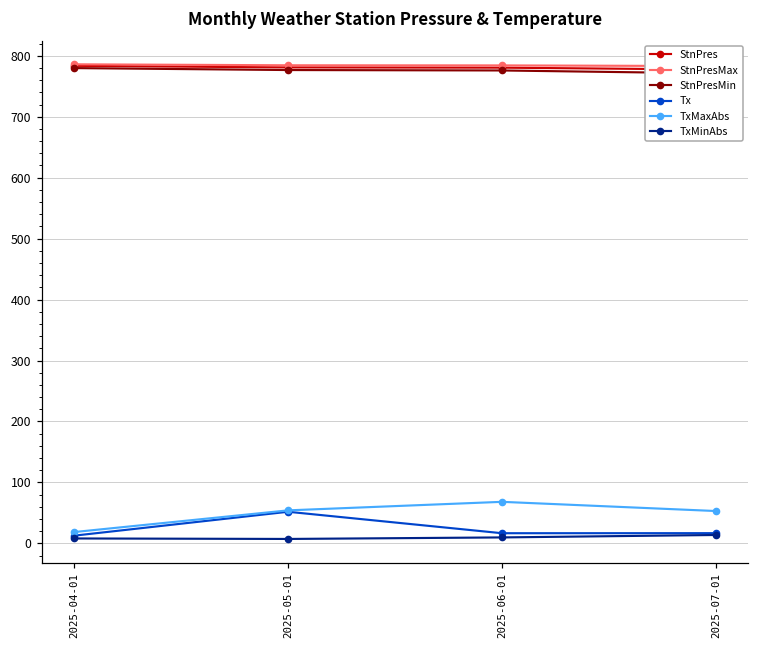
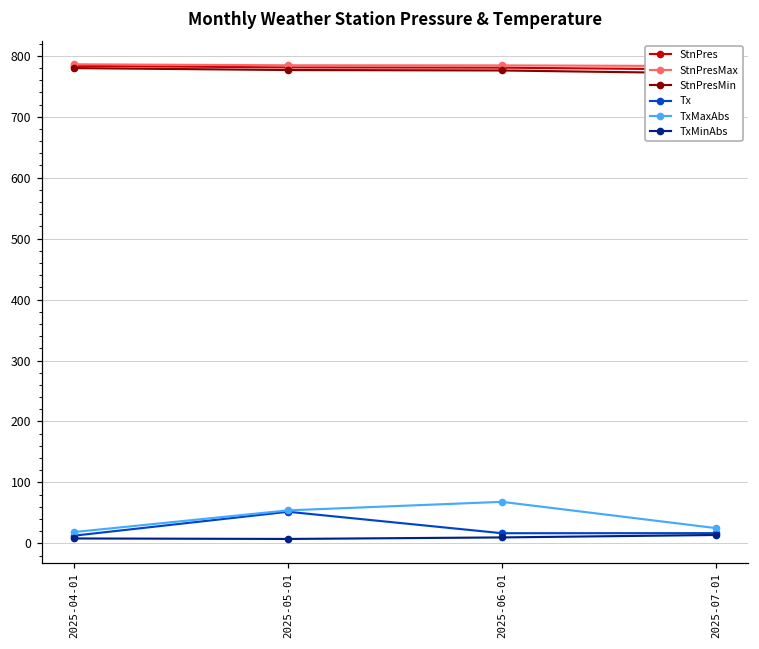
  {
    "StnPresMin": {
      "2025-06-01": 780
    },
    "Tx": {
      "2025-06-01": 20
    },
    "TxMaxAbs": {
      "2025-04-01": 20,
      "2025-06-01": 70,
-     "2025-07-01": 50
+     "2025-07-01": 30
    },
    "TxMinAbs": {
      "2025-05-01": 10,
      "2025-06-01": 10
    }
  }
